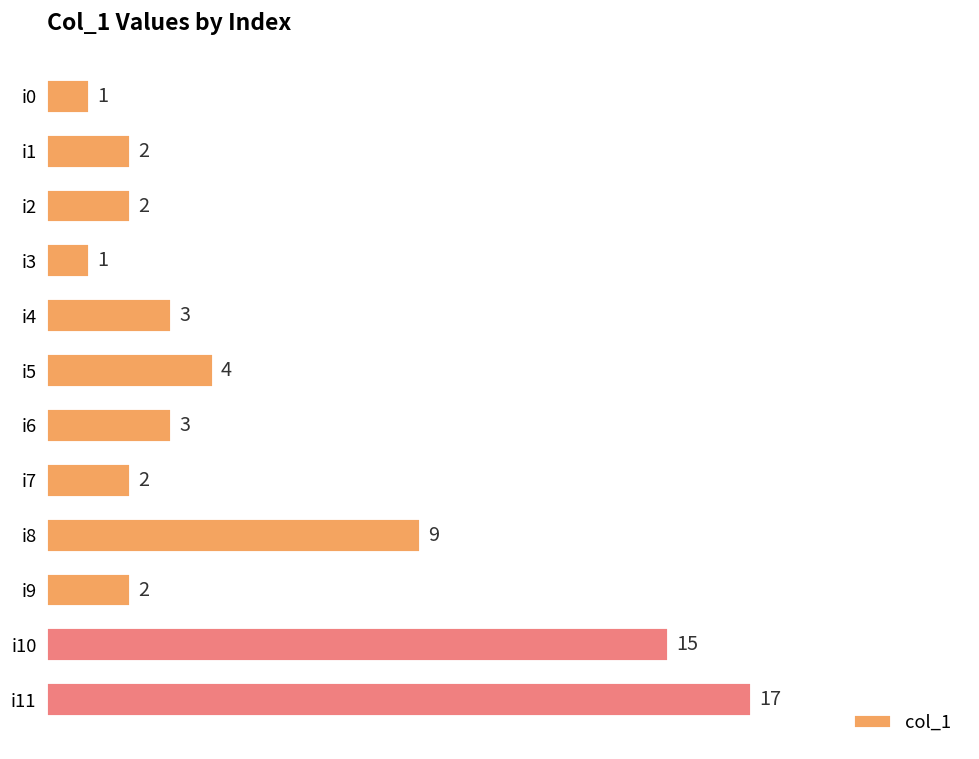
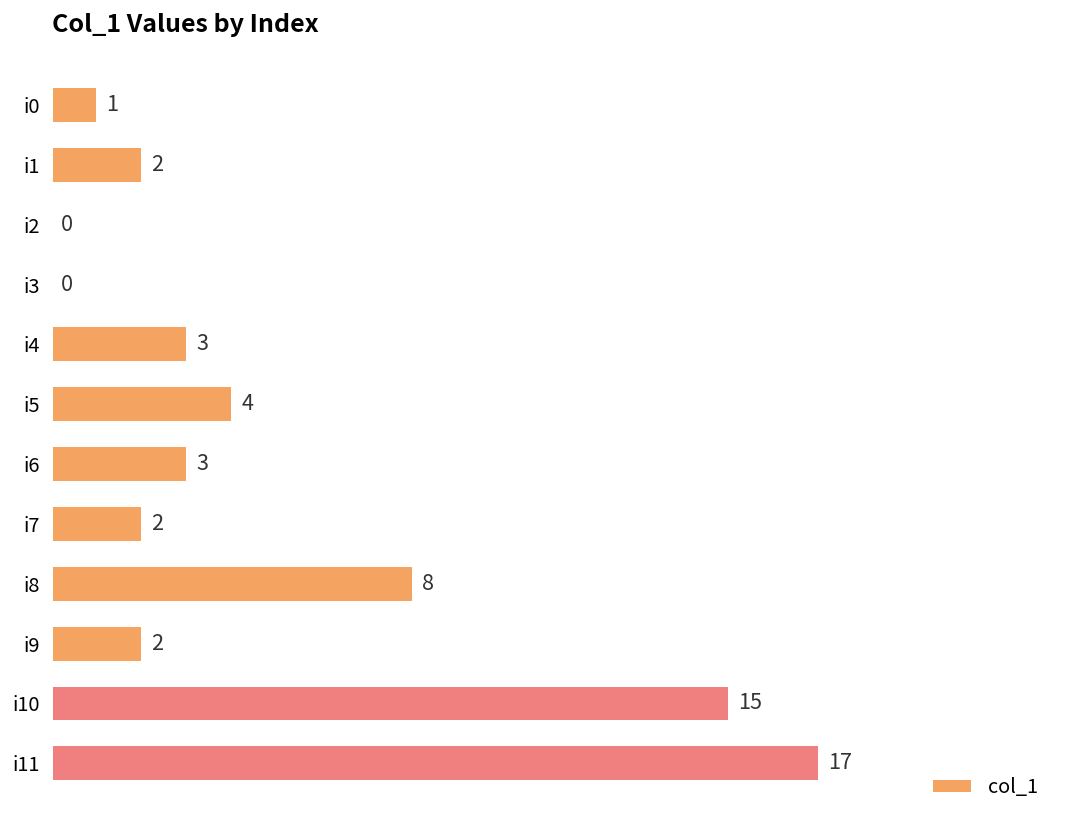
  {
    "i0": 1,
    "i1": 2,
-   "i2": 2,
-   "i3": 1,
+   "i2": 0,
+   "i3": 0,
    "i4": 3,
    "i5": 4,
    "i6": 3,
    "i7": 2,
-   "i8": 9,
+   "i8": 8,
    "i9": 2,
    "i10": 15,
    "i11": 17
  }
